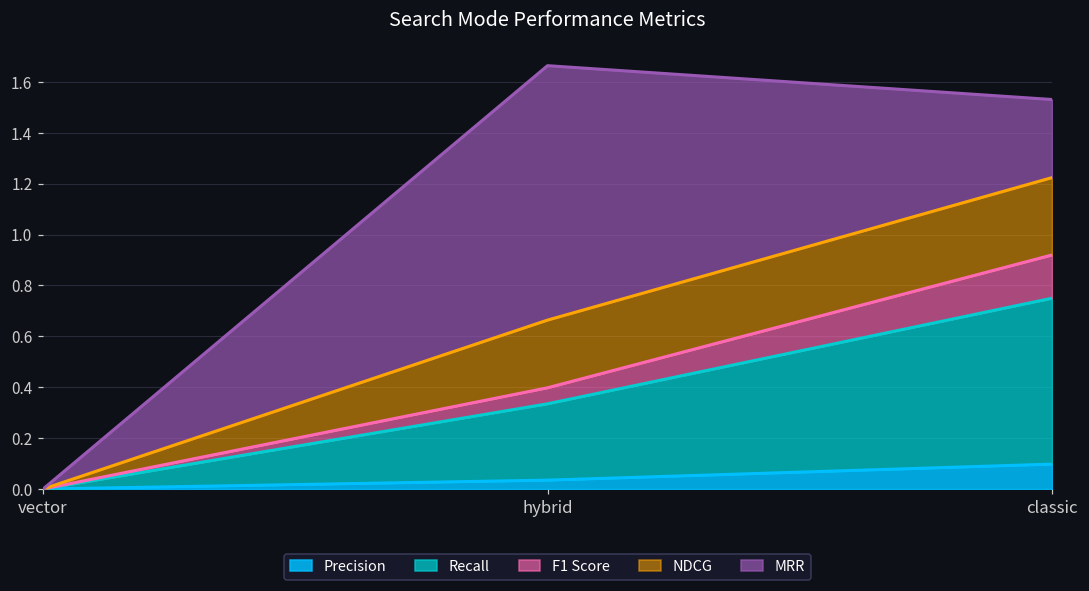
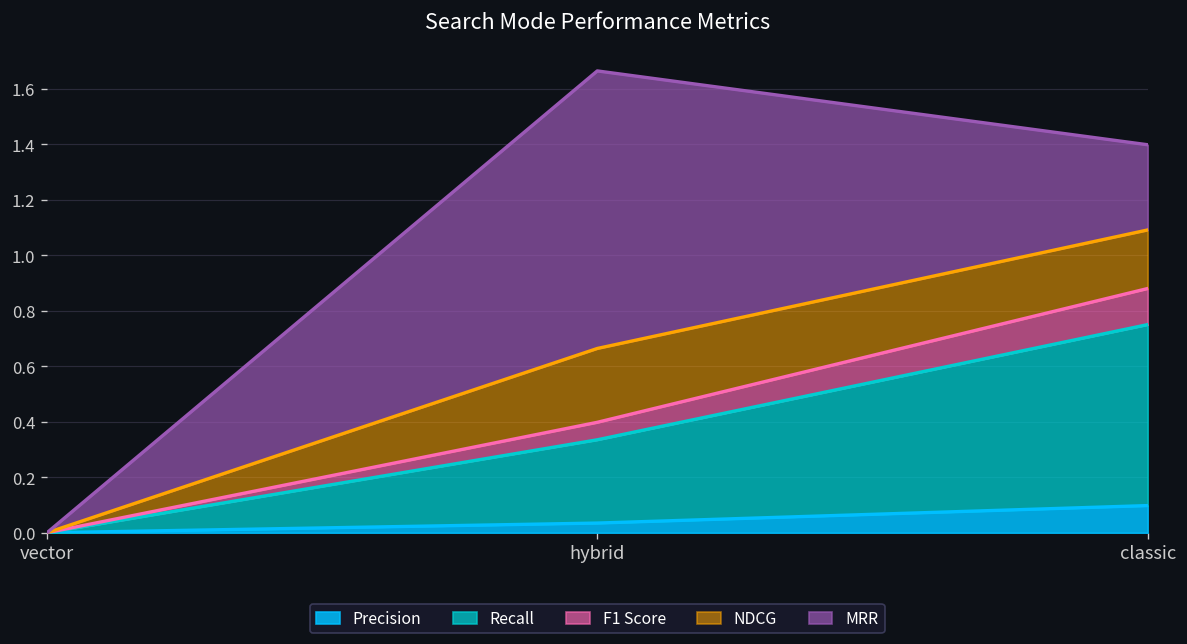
  {
    "F1 Score": {
      "hybrid": 0.06,
-     "classic": 0.17
+     "classic": 0.13
    },
    "NDCG": {
      "hybrid": 0.27,
-     "classic": 0.30
+     "classic": 0.21
    },
    "MRR": {
      "hybrid": 1.00,
      "classic": 0.31
    }
  }
